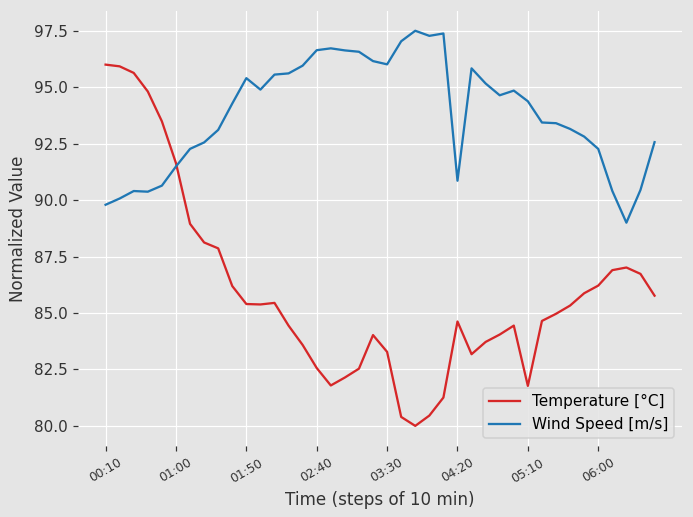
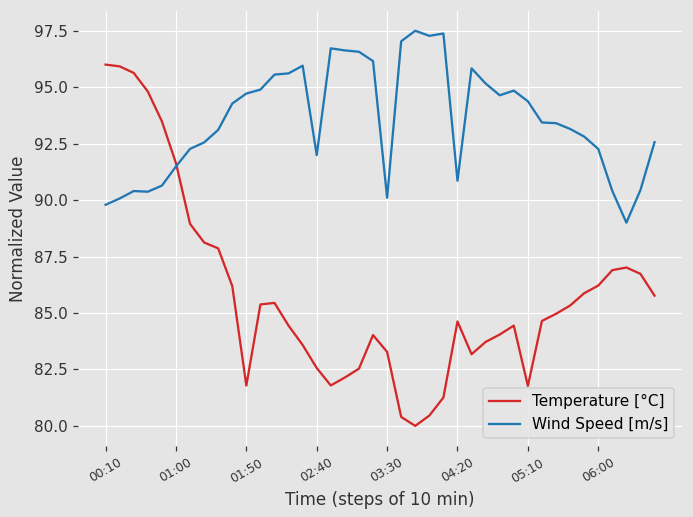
  {
    "Temperature [°C]": {
      "00:10": 96.0,
      "01:00": 91.6,
-     "01:50": 85.4,
+     "01:50": 81.8,
      "02:40": 82.6,
      "03:30": 83.3,
      "04:20": 84.6,
      "05:10": 81.8,
      "06:00": 86.2
    },
    "Wind Speed [m/s]": {
      "00:10": 89.8,
      "01:00": 91.5,
-     "01:50": 95.4,
-     "02:40": 96.6,
-     "03:30": 96.0,
+     "01:50": 94.7,
+     "02:40": 92.0,
+     "03:30": 90.1,
      "04:20": 90.9,
      "05:10": 94.4,
      "06:00": 92.3
    }
  }
